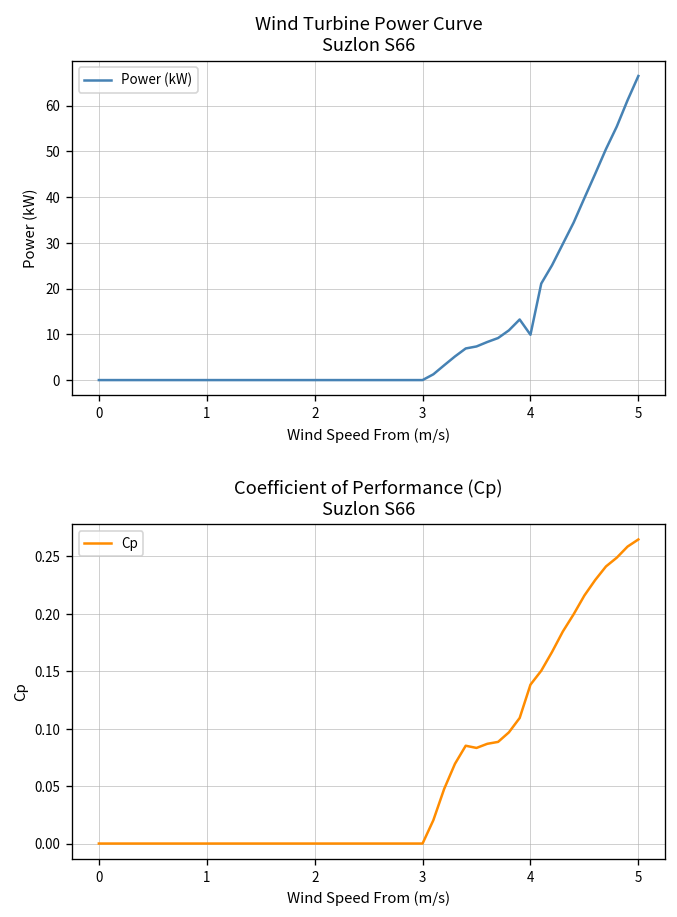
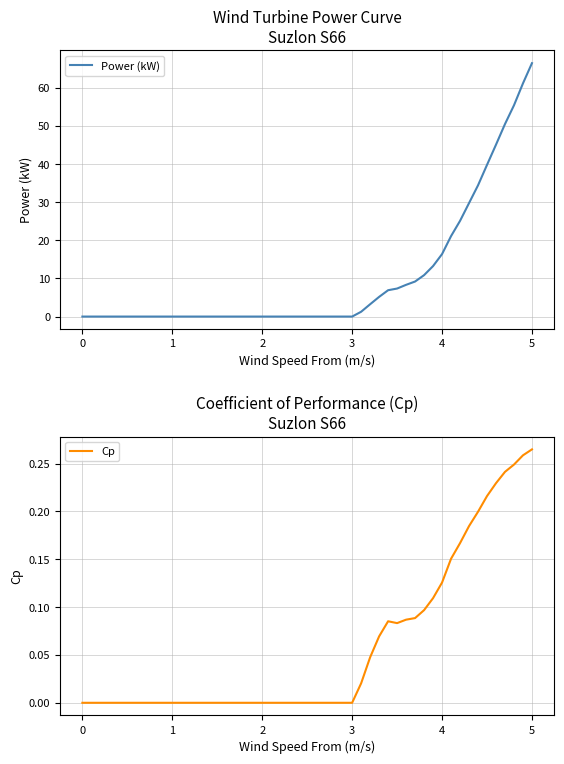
  {
    "Wind Turbine Power Curve Suzlon S66": {
      "0": 0,
      "2": 0,
      "3": 0,
-     "4": 10,
+     "4": 16,
      "5": 66
    },
    "Coefficient of Performance (Cp) Suzlon S66": {
      "0": 0.00,
      "2": 0.00,
      "3": 0.00,
-     "4": 0.14,
+     "4": 0.13,
      "5": 0.26
    }
  }
